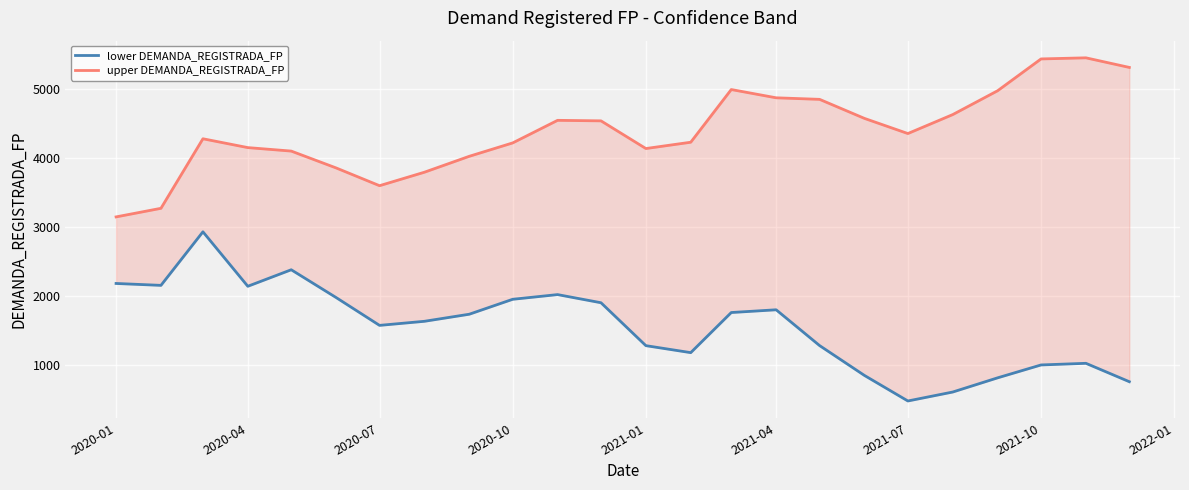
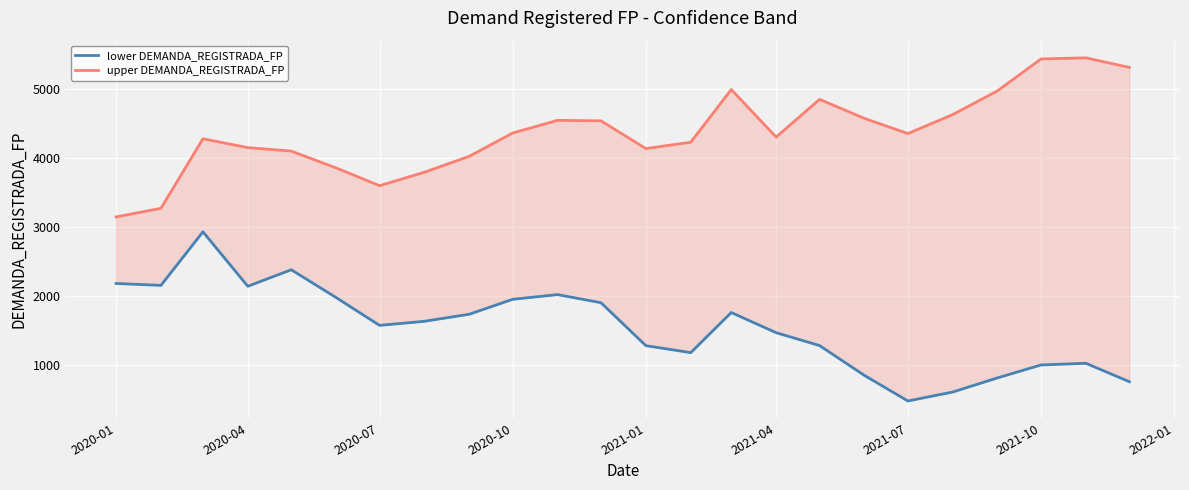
  {
    "lower DEMANDA_REGISTRADA_FP": {
      "2020-01": 2200,
      "2020-04": 2100,
      "2020-07": 1600,
      "2020-10": 2000,
      "2021-01": 1300,
-     "2021-04": 1800,
+     "2021-04": 1500,
      "2021-07": 500,
      "2021-10": 1000
    },
    "upper DEMANDA_REGISTRADA_FP": {
      "2020-01": 3100,
      "2020-04": 4200,
      "2020-07": 3600,
-     "2020-10": 4200,
+     "2020-10": 4400,
      "2021-01": 4100,
-     "2021-04": 4900,
+     "2021-04": 4300,
      "2021-07": 4400,
      "2021-10": 5400
    }
  }
